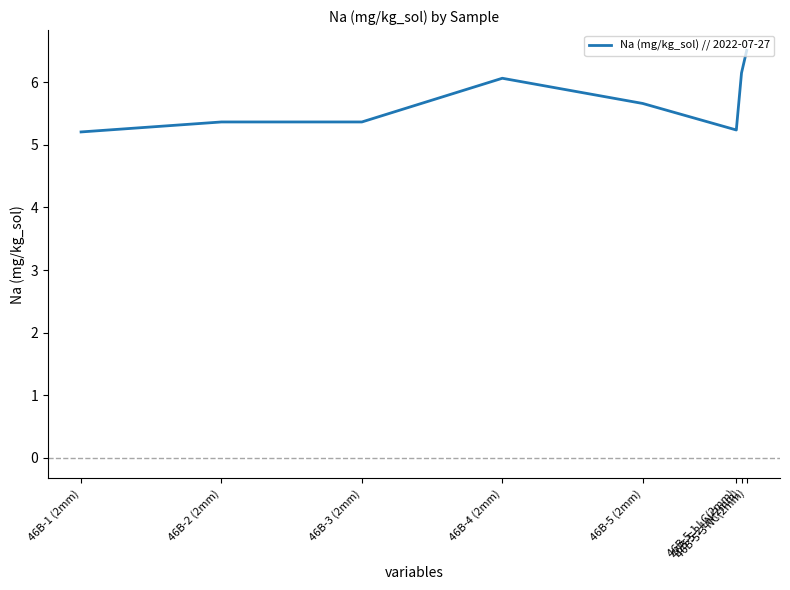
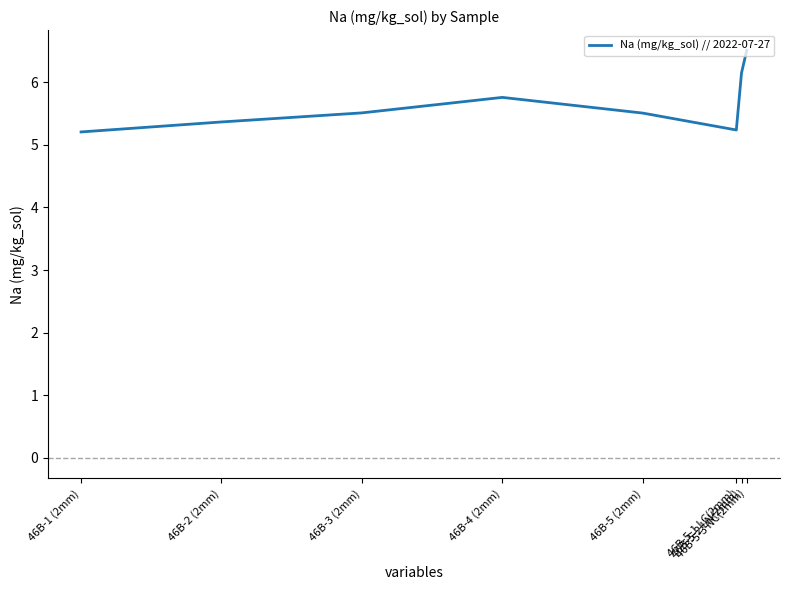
  {
    "46B-1 (2mm)": 5.2,
    "46B-2 (2mm)": 5.4,
-   "46B-3 (2mm)": 5.4,
-   "46B-4 (2mm)": 6.1,
-   "46B-5 (2mm)": 5.7,
+   "46B-3 (2mm)": 5.5,
+   "46B-4 (2mm)": 5.8,
+   "46B-5 (2mm)": 5.5,
    "46B-5-1 LC(2mm)": 5.2,
    "46B-5-2 LN(2mm)": 6.1
  }
